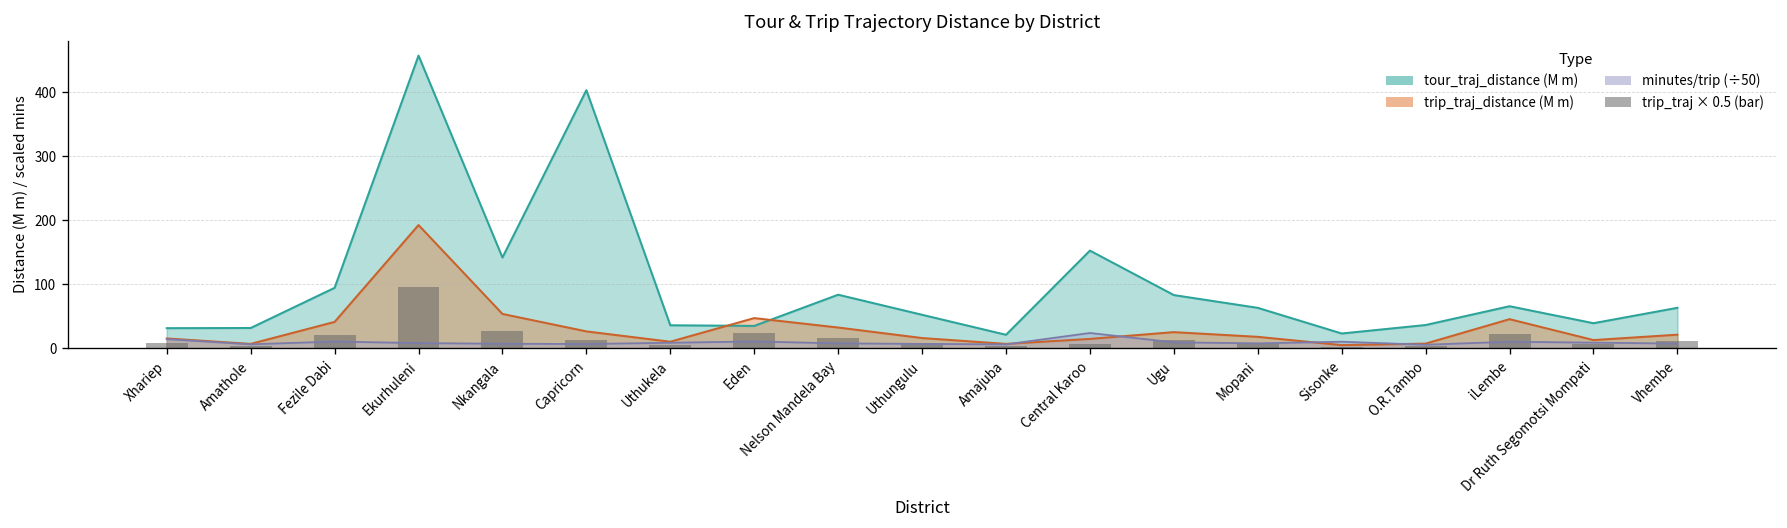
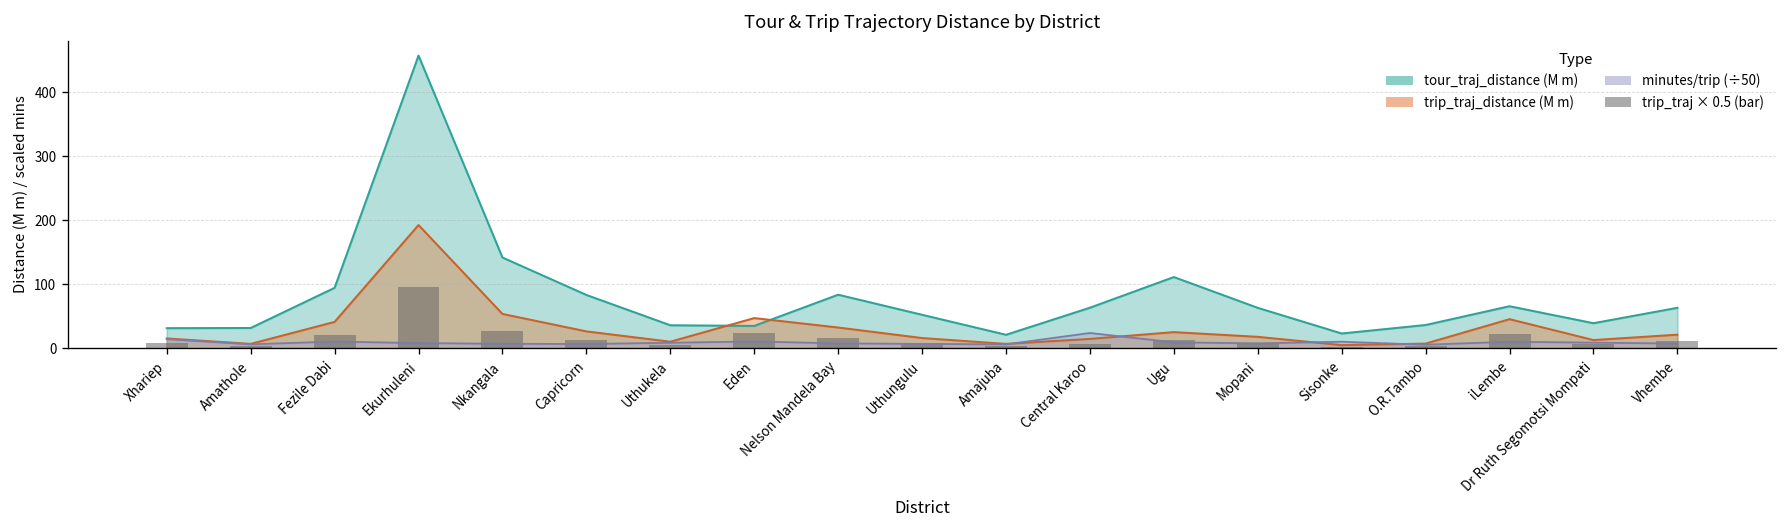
  {
    "trip_traj × 0.5 (bar)": {
      "Xhariep": 10,
      "Fezile Dabi": 20,
      "Ekurhuleni": 100,
      "Nkangala": 30,
      "Capricorn": 10,
      "Uthukela": 10,
      "Eden": 20,
      "Nelson Mandela Bay": 20,
      "Uthungulu": 10,
      "Central Karoo": 10,
      "Ugu": 10,
      "Mopani": 10,
      "iLembe": 20,
      "Dr Ruth Segomotsi Mompati": 10,
      "Vhembe": 10
    },
    "tour_traj_distance (M m)": {
      "Xhariep": 30,
      "Amathole": 30,
      "Fezile Dabi": 90,
      "Ekurhuleni": 460,
      "Nkangala": 140,
-     "Capricorn": 400,
+     "Capricorn": 80,
      "Uthukela": 40,
      "Eden": 40,
      "Nelson Mandela Bay": 80,
      "Uthungulu": 50,
      "Amajuba": 20,
-     "Central Karoo": 150,
-     "Ugu": 80,
+     "Central Karoo": 60,
+     "Ugu": 110,
      "Mopani": 60,
      "Sisonke": 20,
      "O.R.Tambo": 40,
      "iLembe": 70,
      "Dr Ruth Segomotsi Mompati": 40,
      "Vhembe": 60
    },
    "trip_traj_distance (M m)": {
      "Fezile Dabi": 40,
      "Ekurhuleni": 190,
      "Nkangala": 50,
      "Capricorn": 30,
      "Eden": 50,
      "Nelson Mandela Bay": 30,
      "Uthungulu": 20,
      "Central Karoo": 10,
      "Ugu": 30,
      "Mopani": 20,
      "Sisonke": 0,
      "iLembe": 50,
      "Vhembe": 20
    },
    "minutes/trip (÷50)": {
      "Fezile Dabi": 10,
      "Ekurhuleni": 10,
      "Nkangala": 10,
      "Capricorn": 10,
      "Eden": 10,
      "Nelson Mandela Bay": 10,
      "Uthungulu": 10,
      "Central Karoo": 20,
      "Ugu": 10,
      "Mopani": 10,
      "Sisonke": 10,
      "iLembe": 10,
      "Vhembe": 10
    }
  }
